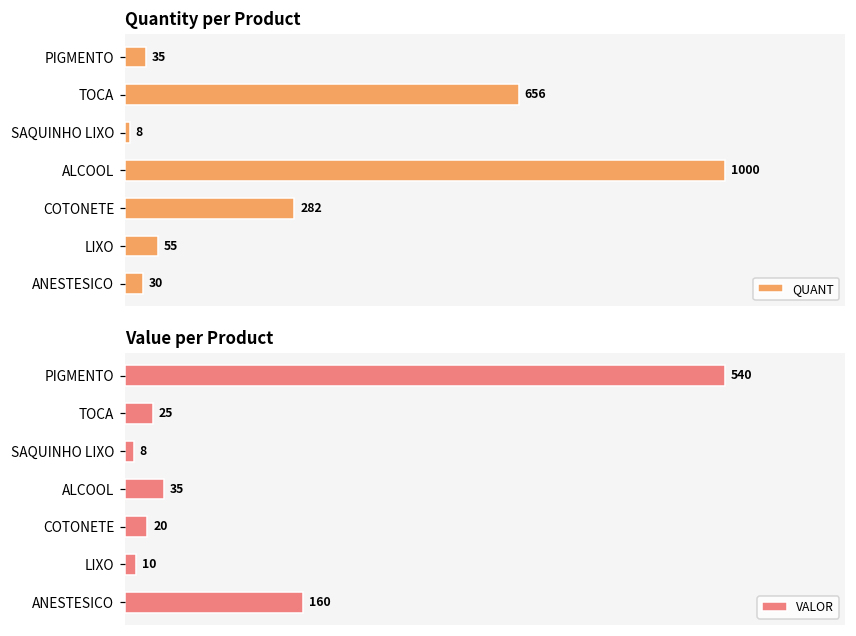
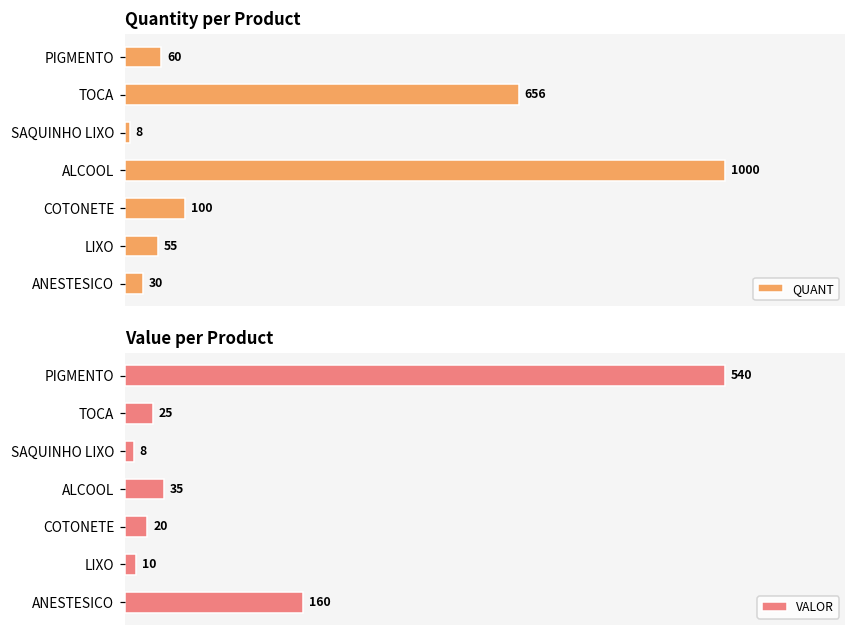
  {
    "Quantity per Product": {
-     "PIGMENTO": 35,
+     "PIGMENTO": 60,
      "TOCA": 656,
      "SAQUINHO LIXO": 8,
      "ALCOOL": 1000,
-     "COTONETE": 282,
+     "COTONETE": 100,
      "LIXO": 55,
      "ANESTESICO": 30
    },
    "Value per Product": {
      "PIGMENTO": 540,
      "TOCA": 25,
      "SAQUINHO LIXO": 8,
      "ALCOOL": 35,
      "COTONETE": 20,
      "LIXO": 10,
      "ANESTESICO": 160
    }
  }
